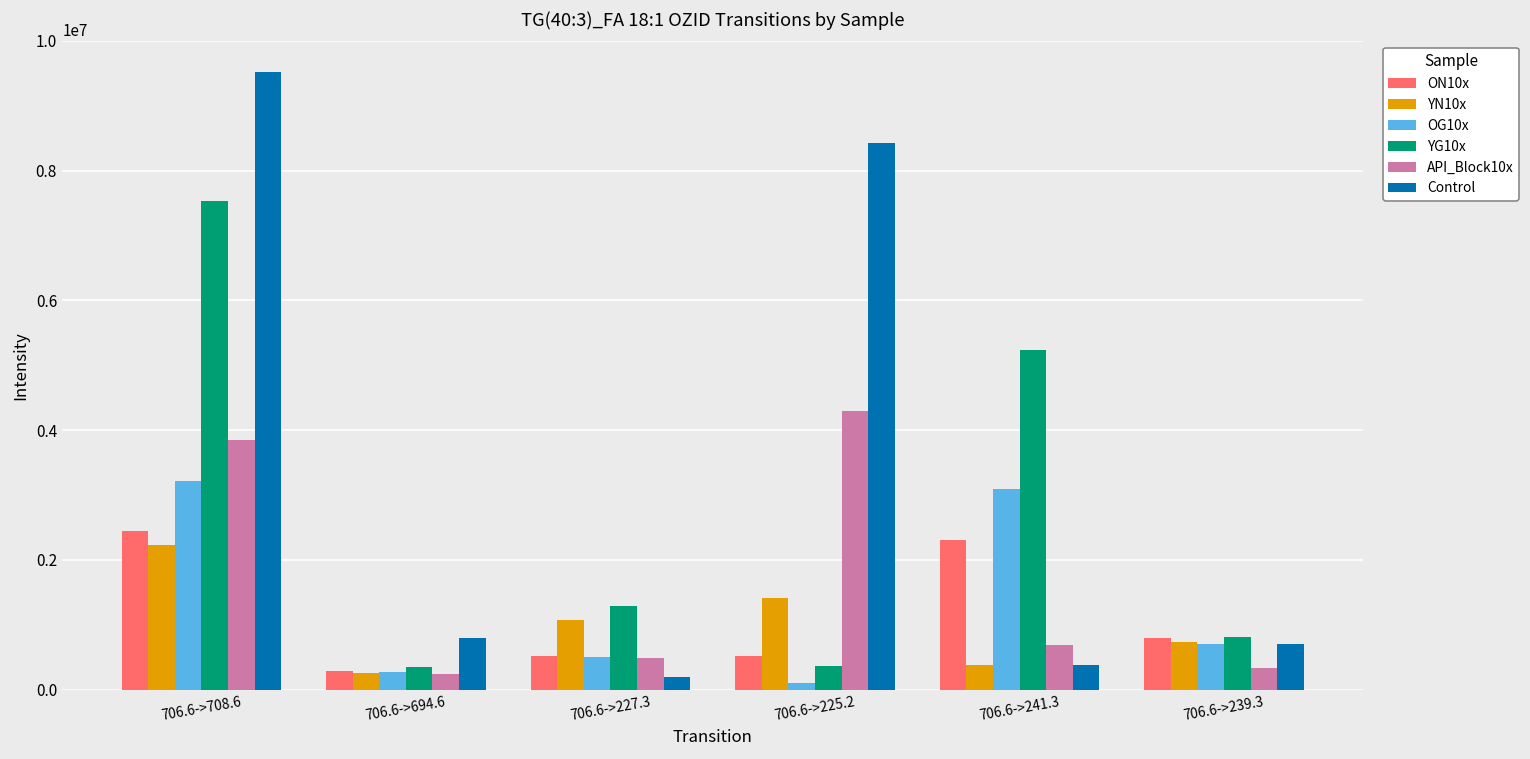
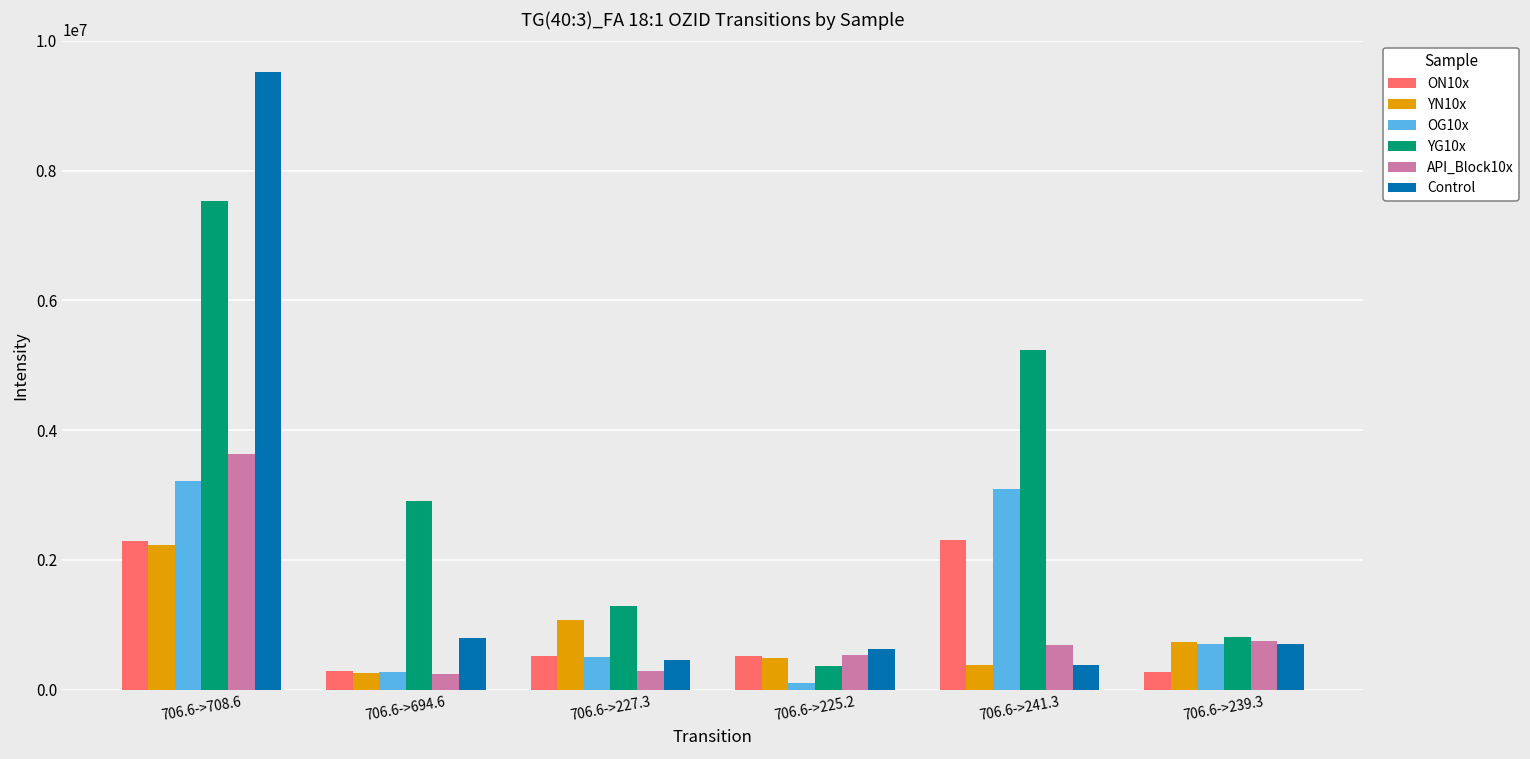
  {
    "ON10x": {
-     "706.6->708.6": 2400000,
+     "706.6->708.6": 2300000,
      "706.6->694.6": 300000,
      "706.6->227.3": 500000,
      "706.6->225.2": 500000,
      "706.6->241.3": 2300000,
-     "706.6->239.3": 800000
+     "706.6->239.3": 300000
    },
    "YN10x": {
      "706.6->708.6": 2200000,
      "706.6->694.6": 300000,
      "706.6->227.3": 1100000,
-     "706.6->225.2": 1400000,
+     "706.6->225.2": 500000,
      "706.6->241.3": 400000,
      "706.6->239.3": 700000
    },
    "OG10x": {
      "706.6->708.6": 3200000,
      "706.6->694.6": 300000,
      "706.6->227.3": 500000,
      "706.6->225.2": 100000,
      "706.6->241.3": 3100000,
      "706.6->239.3": 700000
    },
    "YG10x": {
      "706.6->708.6": 7500000,
-     "706.6->694.6": 300000,
+     "706.6->694.6": 2900000,
      "706.6->227.3": 1300000,
      "706.6->225.2": 400000,
      "706.6->241.3": 5200000,
      "706.6->239.3": 800000
    },
    "API_Block10x": {
-     "706.6->708.6": 3800000,
+     "706.6->708.6": 3600000,
      "706.6->694.6": 200000,
-     "706.6->227.3": 500000,
-     "706.6->225.2": 4300000,
+     "706.6->227.3": 300000,
+     "706.6->225.2": 500000,
      "706.6->241.3": 700000,
-     "706.6->239.3": 300000
+     "706.6->239.3": 800000
    },
    "Control": {
      "706.6->708.6": 9500000,
      "706.6->694.6": 800000,
-     "706.6->227.3": 200000,
-     "706.6->225.2": 8400000,
+     "706.6->227.3": 500000,
+     "706.6->225.2": 600000,
      "706.6->241.3": 400000,
      "706.6->239.3": 700000
    }
  }
